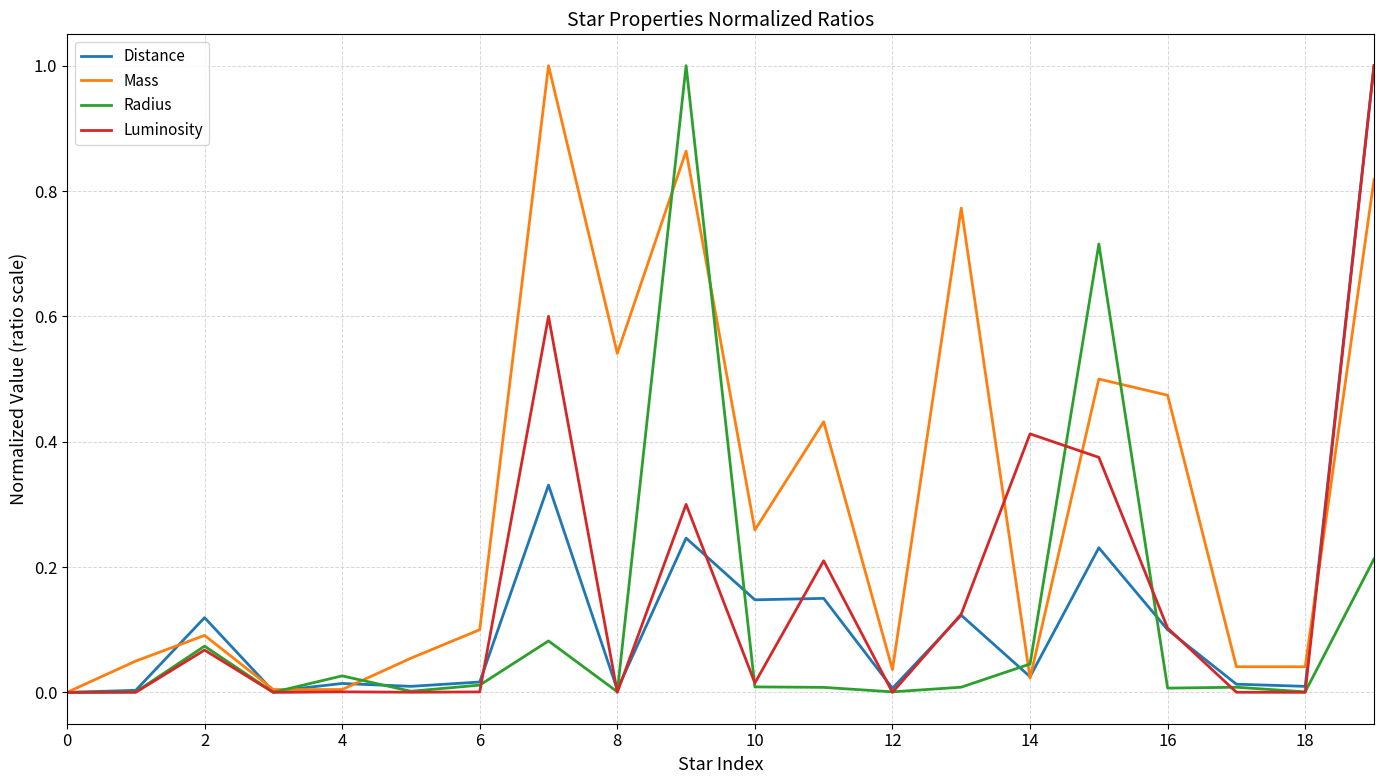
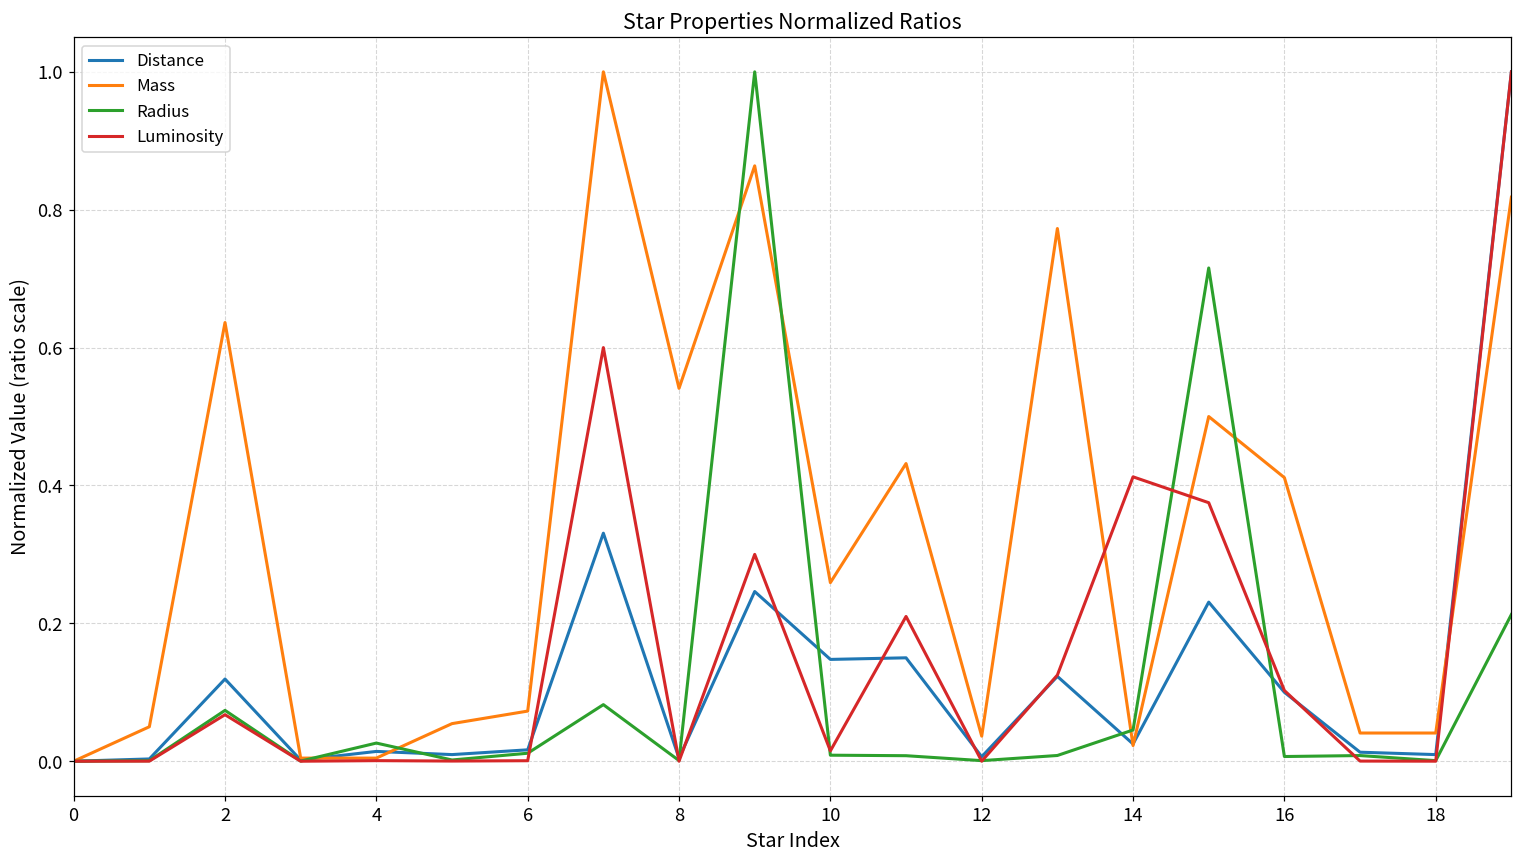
  {
    "Distance": {
      "2": 0.12,
      "4": 0.01,
      "6": 0.02,
      "10": 0.15,
      "12": 0.01,
      "18": 0.01
    },
    "Mass": {
-     "2": 0.09,
-     "6": 0.10,
+     "2": 0.64,
+     "6": 0.07,
      "8": 0.54,
      "10": 0.26,
      "12": 0.04,
-     "16": 0.47,
+     "16": 0.41,
      "18": 0.04
    },
    "Radius": {
      "2": 0.07,
      "4": 0.03,
      "6": 0.01,
      "10": 0.01,
      "14": 0.05,
      "16": 0.01
    },
    "Luminosity": {
      "2": 0.07,
      "6": 0.00,
      "10": 0.01,
      "14": 0.41
    }
  }
